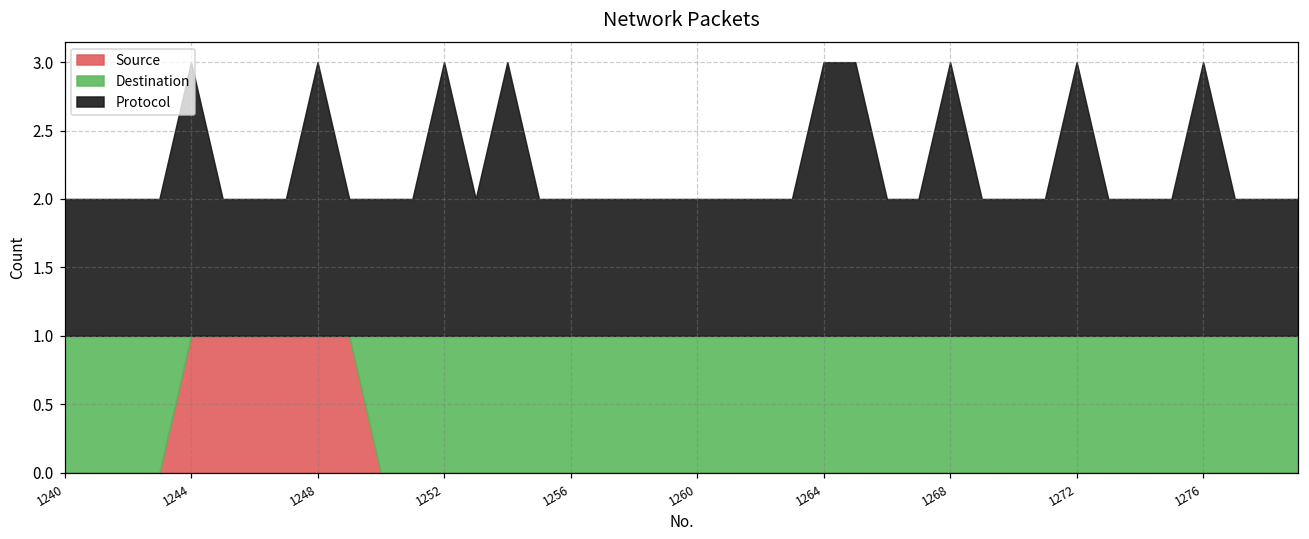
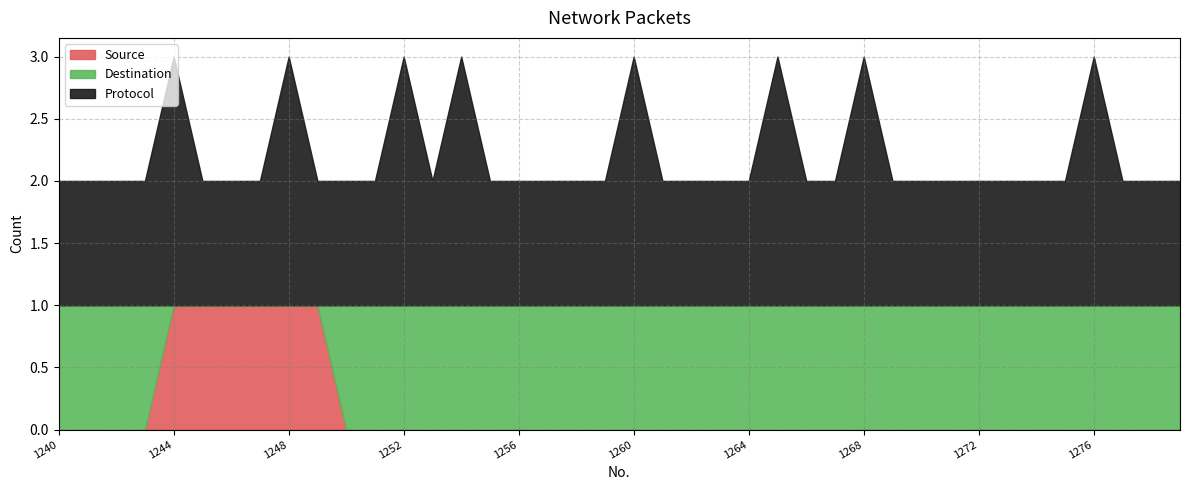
  {
    "Source": {
      "1240": 0,
      "1252": 0,
      "1256": 0,
      "1260": 0,
      "1264": 0,
      "1268": 0,
      "1272": 0,
      "1276": 0
    },
    "Protocol": {
      "1240": 1,
      "1248": 2,
      "1252": 2,
      "1256": 1,
-     "1260": 1,
-     "1264": 2,
+     "1260": 2,
+     "1264": 1,
      "1268": 2,
-     "1272": 2,
+     "1272": 1,
      "1276": 2
    }
  }
